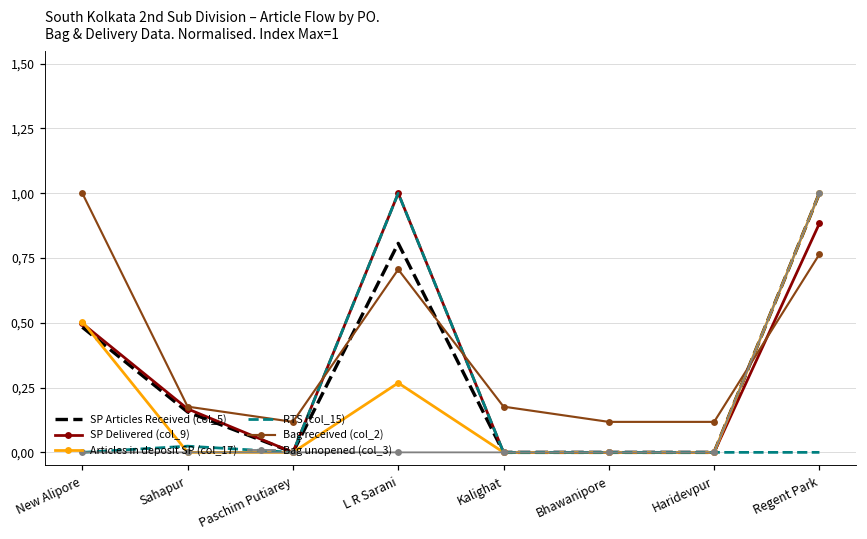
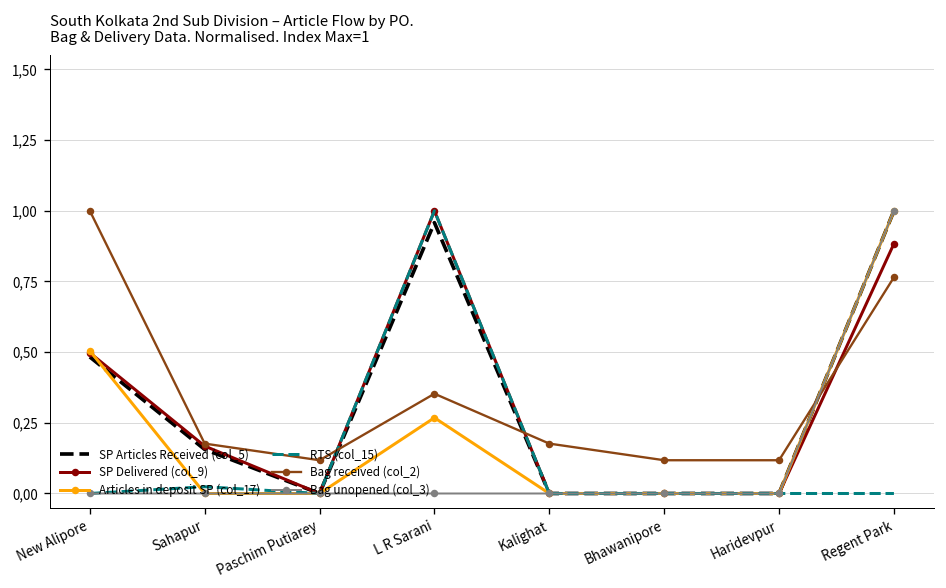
  {
    "SP Articles Received (col_5)": {
      "New Alipore": 48,
      "Sahapur": 16,
-     "L R Sarani": 81
+     "L R Sarani": 96
    },
    "SP Delivered (col_9)": {
      "Regent Park": 88
    },
    "Articles in deposit SP (col_17)": {
      "L R Sarani": 27
    },
    "RTS (col_15)": {
      "Sahapur": 2,
      "Regent Park": 0
    },
    "Bag received (col_2)": {
      "New Alipore": 100,
      "Paschim Putiarey": 12,
-     "L R Sarani": 71,
+     "L R Sarani": 35,
      "Kalighat": 18,
      "Bhawanipore": 12,
      "Haridevpur": 12,
      "Regent Park": 76
    },
    "Bag unopened (col_3)": {
      "L R Sarani": 0
    }
  }
